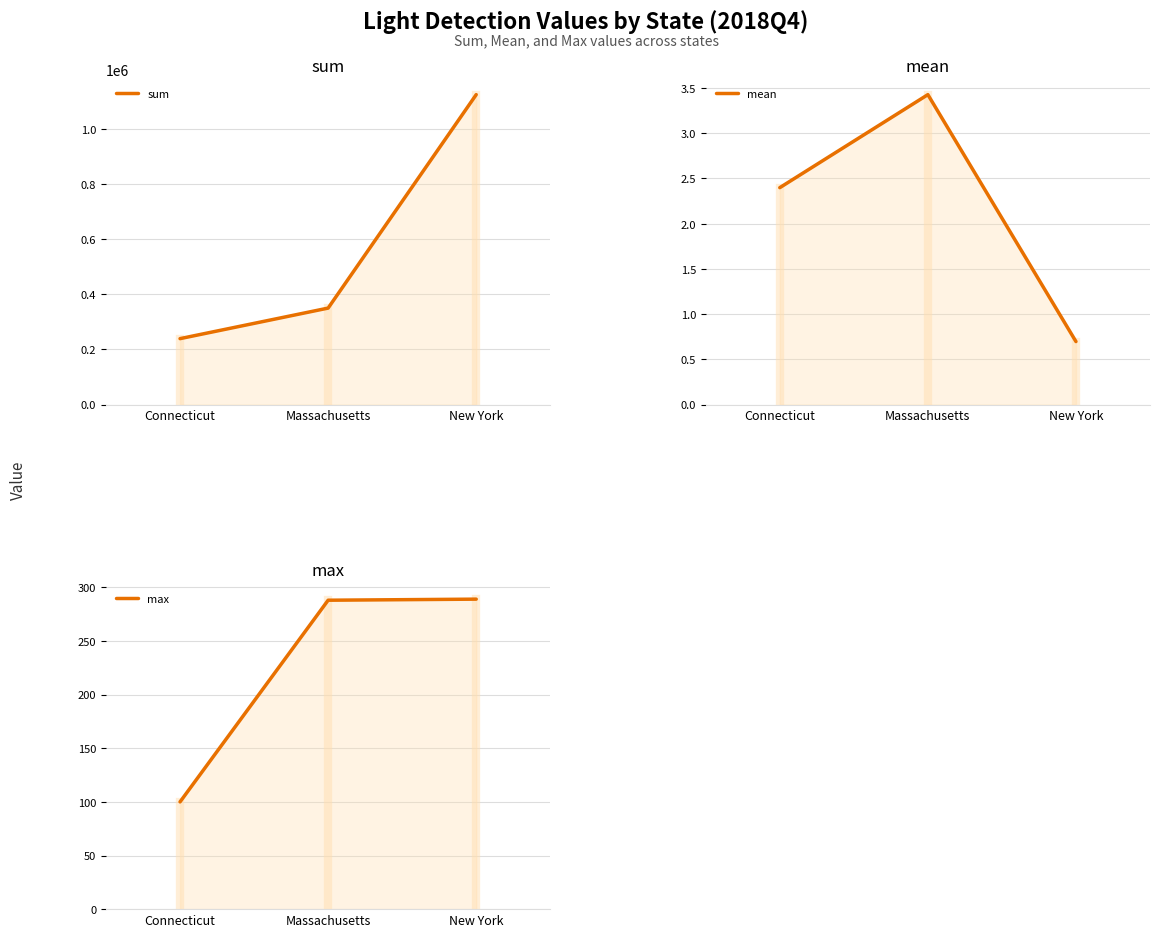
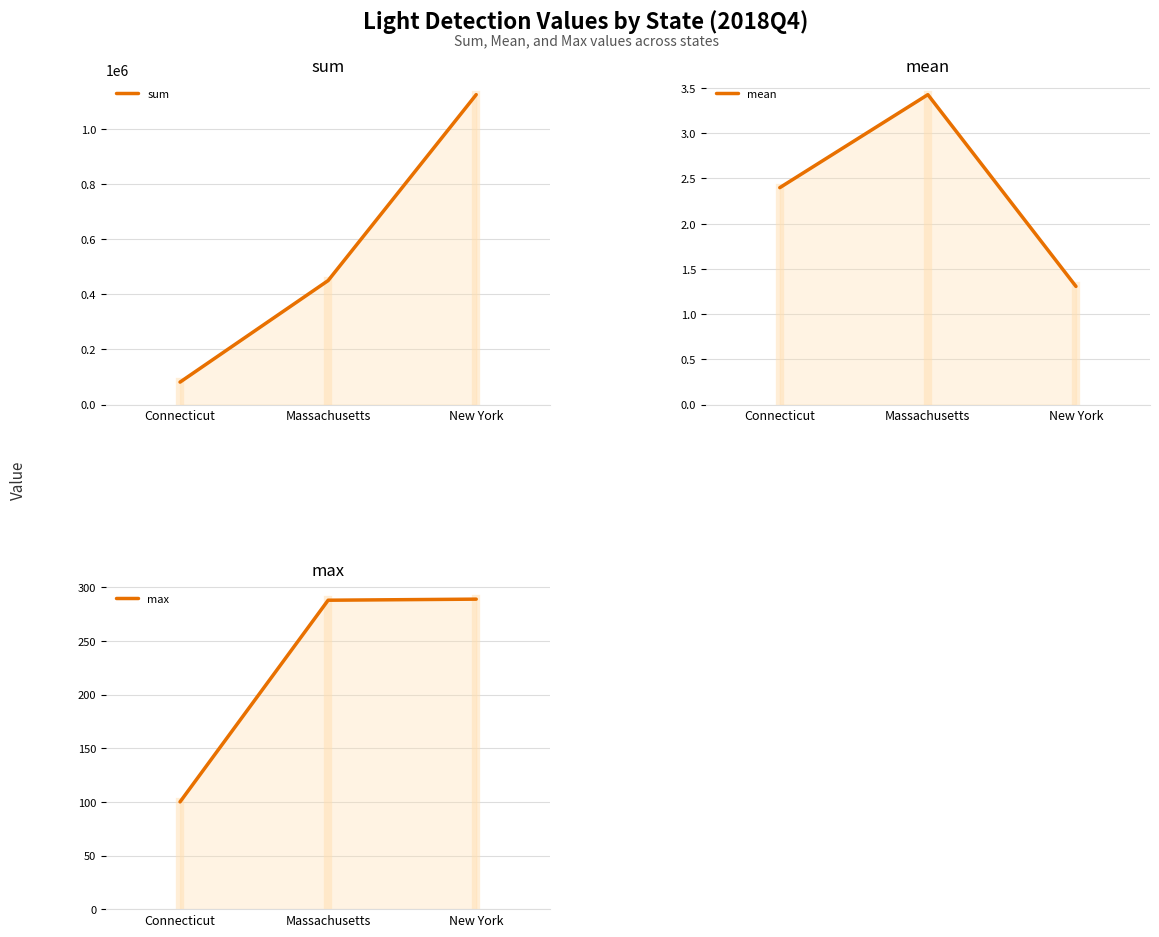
  {
    "sum": {
      "sum": {
-       "Connecticut": 240000,
-       "Massachusetts": 350000
+       "Connecticut": 80000,
+       "Massachusetts": 450000
      }
    },
    "mean": {
      "mean": {
-       "New York": 0.7
+       "New York": 1.3
      }
    }
  }
